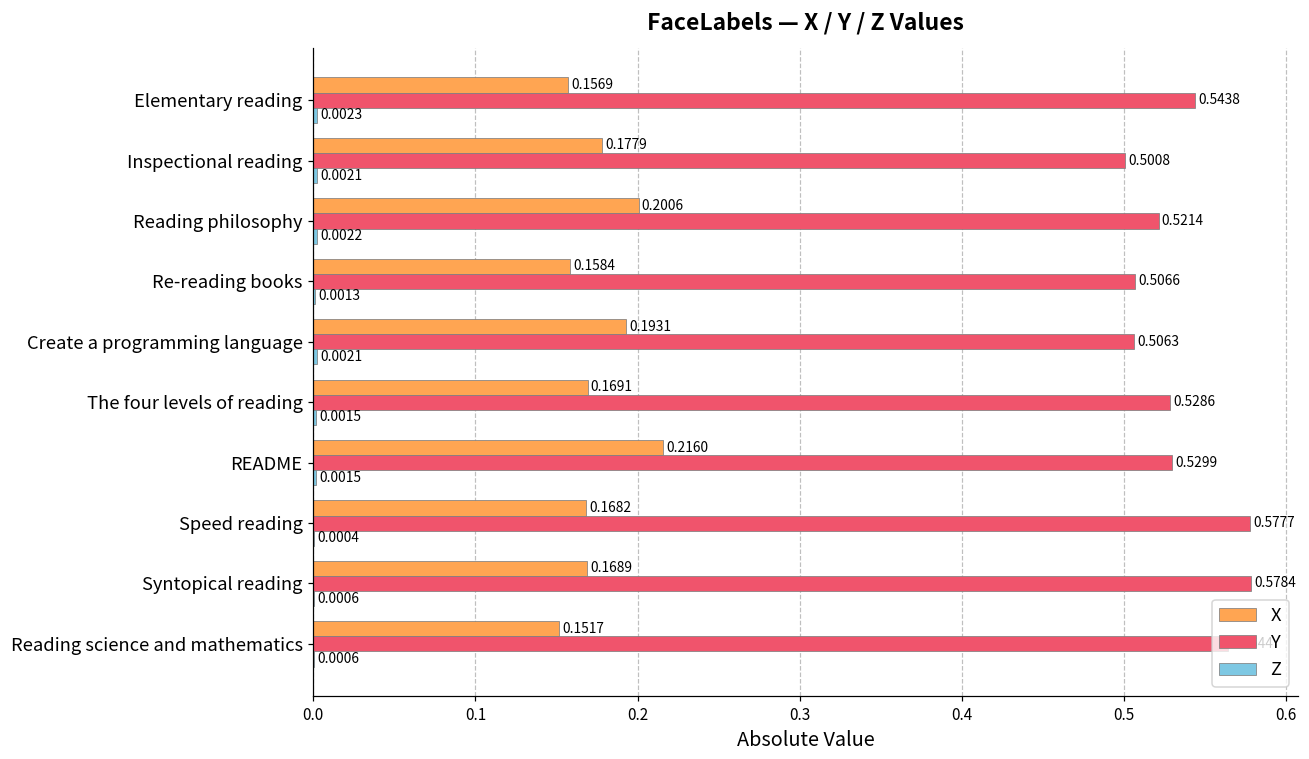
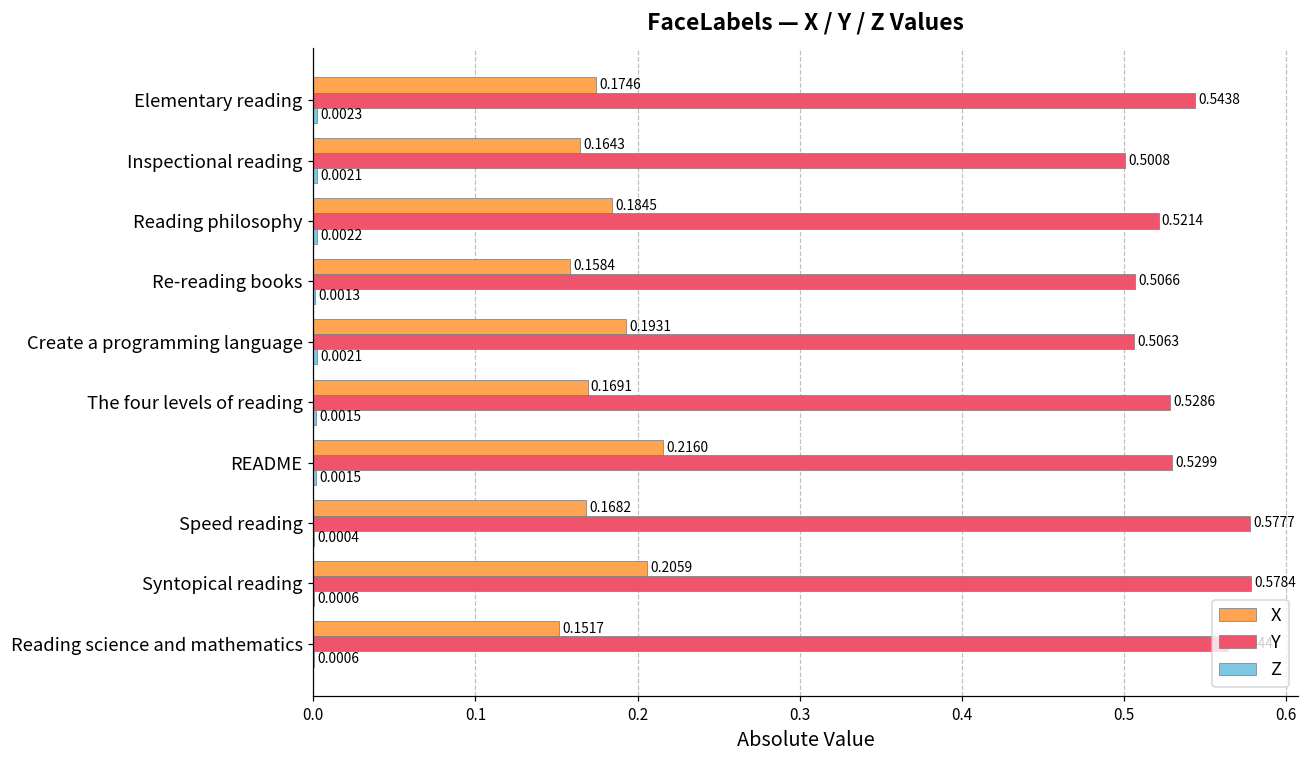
  {
    "X": {
-     "Elementary reading": 0.1569,
-     "Inspectional reading": 0.1779,
-     "Reading philosophy": 0.2006,
+     "Elementary reading": 0.1746,
+     "Inspectional reading": 0.1643,
+     "Reading philosophy": 0.1845,
      "Re-reading books": 0.1584,
      "Create a programming language": 0.1931,
      "The four levels of reading": 0.1691,
      "README": 0.2160,
      "Speed reading": 0.1682,
-     "Syntopical reading": 0.1689,
+     "Syntopical reading": 0.2059,
      "Reading science and mathematics": 0.1517
    },
    "Y": {
      "Elementary reading": 0.5438,
      "Inspectional reading": 0.5008,
      "Reading philosophy": 0.5214,
      "Re-reading books": 0.5066,
      "Create a programming language": 0.5063,
      "The four levels of reading": 0.5286,
      "README": 0.5299,
      "Speed reading": 0.5777,
      "Syntopical reading": 0.5784
    },
    "Z": {
      "Elementary reading": 0.0023,
      "Inspectional reading": 0.0021,
      "Reading philosophy": 0.0022,
      "Re-reading books": 0.0013,
      "Create a programming language": 0.0021,
      "The four levels of reading": 0.0015,
      "README": 0.0015,
      "Speed reading": 0.0004,
      "Syntopical reading": 0.0006,
      "Reading science and mathematics": 0.0006
    }
  }
